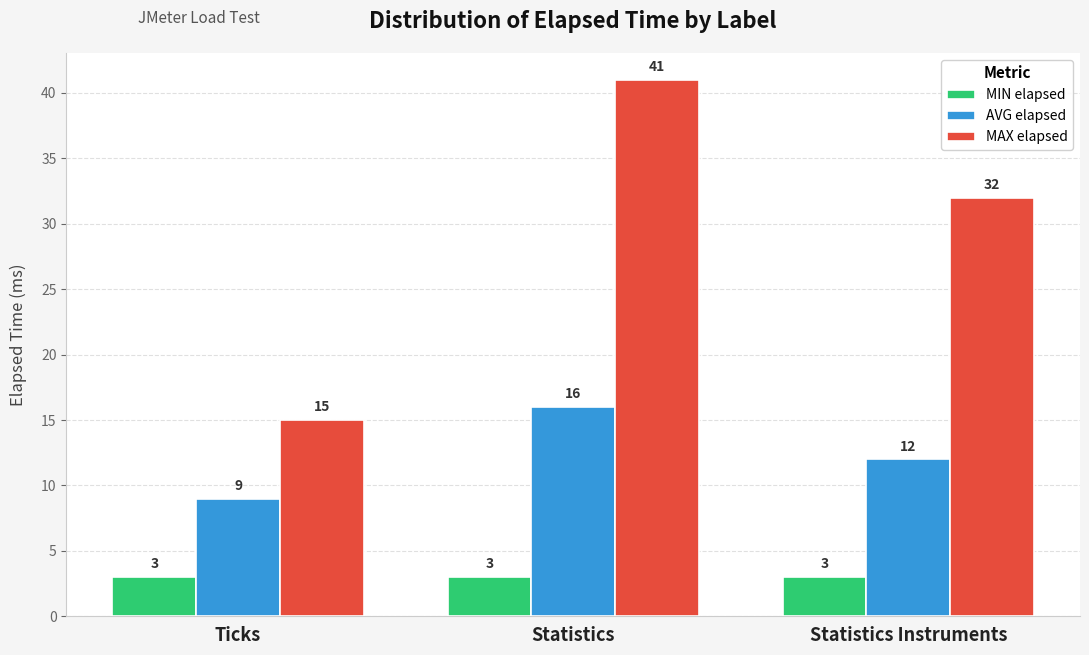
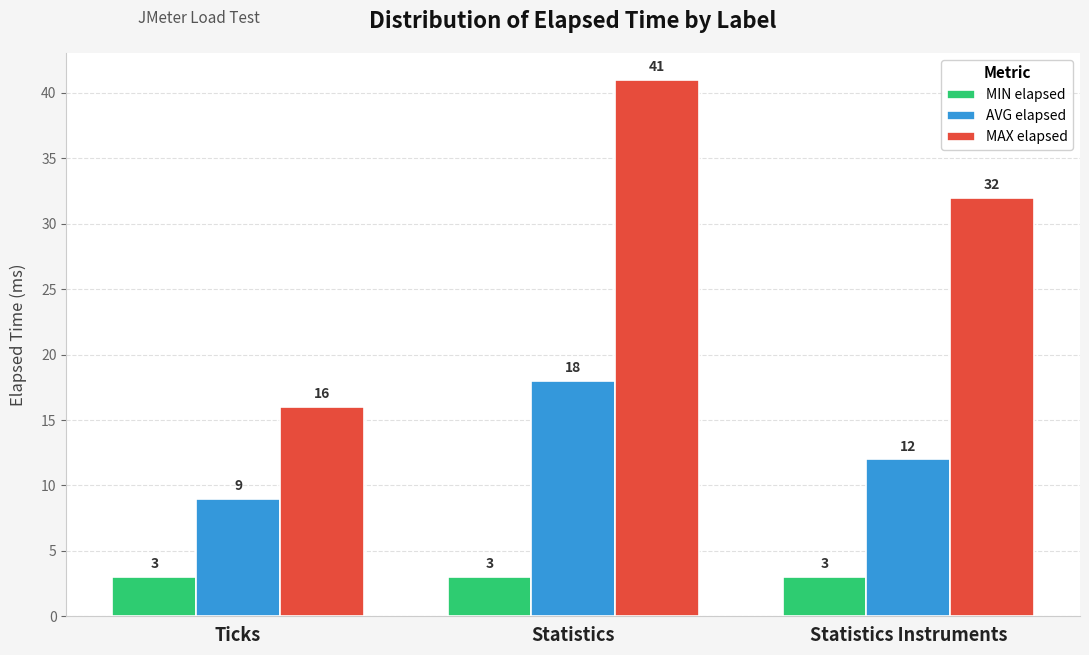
  {
    "MIN elapsed": {
      "Ticks": 3,
      "Statistics": 3,
      "Statistics Instruments": 3
    },
    "AVG elapsed": {
      "Ticks": 9,
-     "Statistics": 16,
+     "Statistics": 18,
      "Statistics Instruments": 12
    },
    "MAX elapsed": {
-     "Ticks": 15,
+     "Ticks": 16,
      "Statistics": 41,
      "Statistics Instruments": 32
    }
  }
